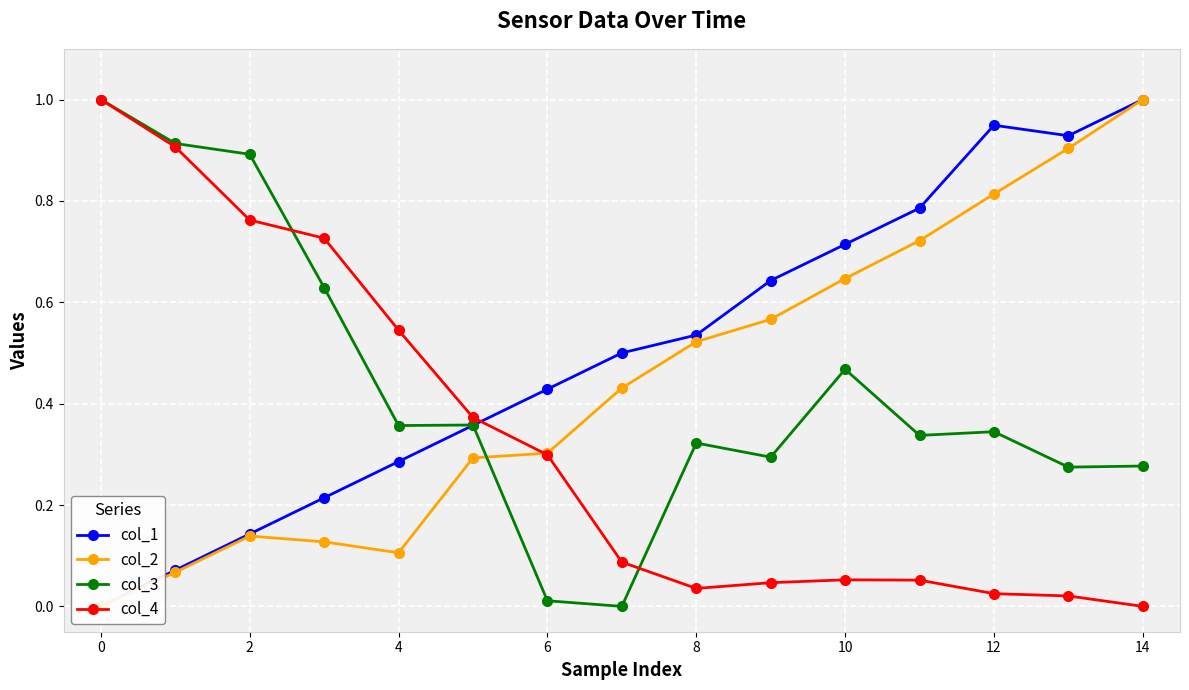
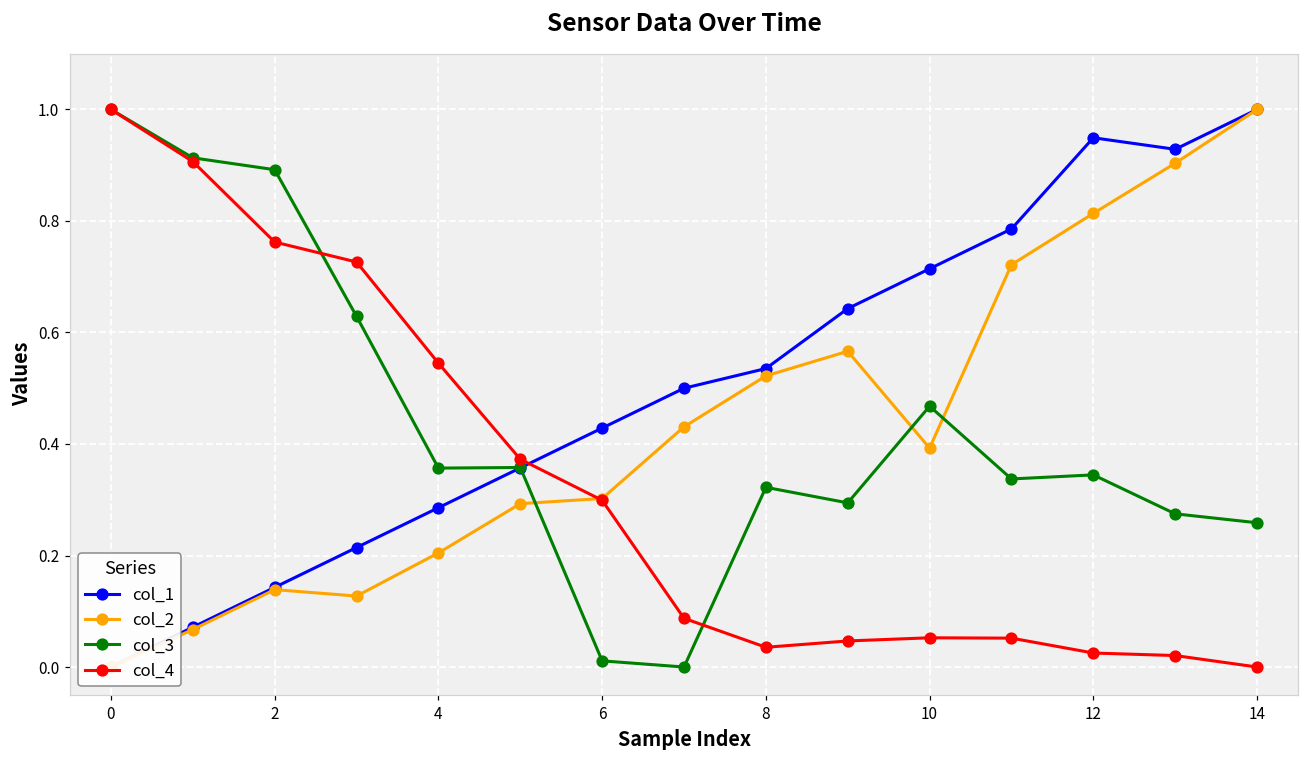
  {
    "col_1": {
      "4": 0.29,
      "6": 0.43,
      "8": 0.54,
      "10": 0.71,
      "12": 0.95
    },
    "col_2": {
-     "4": 0.11,
+     "4": 0.20,
      "8": 0.52,
-     "10": 0.65,
+     "10": 0.39,
      "12": 0.81
    },
    "col_3": {
      "2": 0.89,
      "4": 0.36,
      "6": 0.01,
      "8": 0.32,
      "10": 0.47,
      "12": 0.34,
-     "14": 0.28
+     "14": 0.26
    },
    "col_4": {
      "2": 0.76,
      "4": 0.54,
      "8": 0.04,
      "10": 0.05,
      "12": 0.03,
      "14": 0.00
    }
  }
